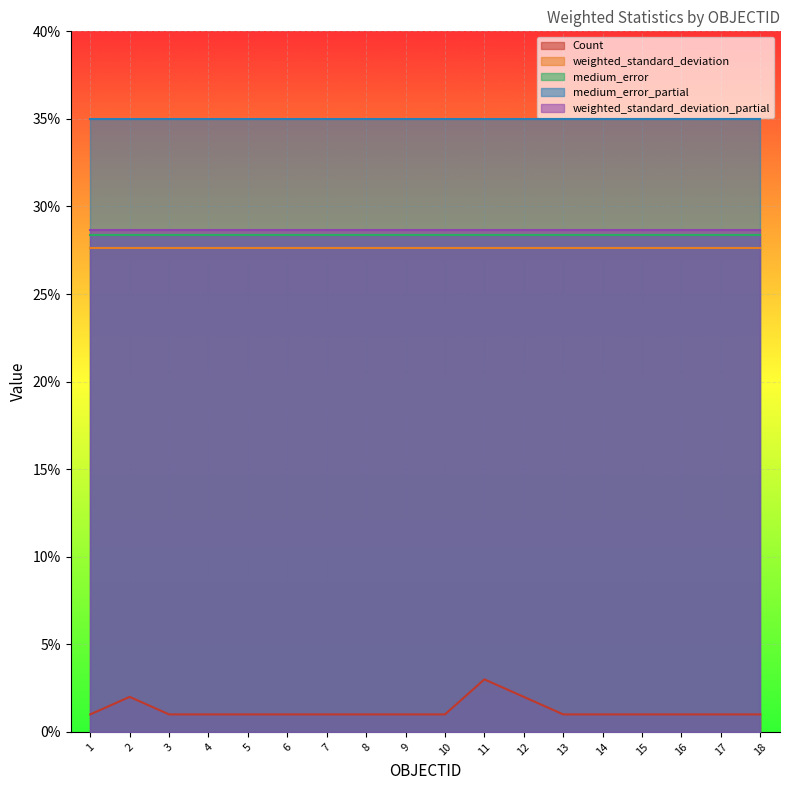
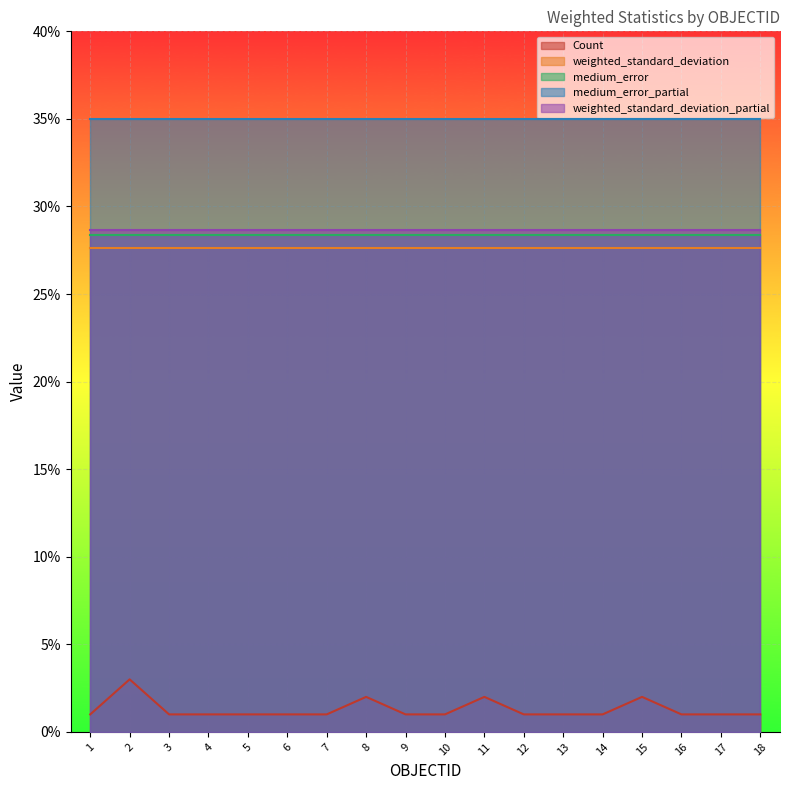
  {
    "Count": {
      "1": "1%",
-     "2": "2%",
+     "2": "3%",
      "3": "1%",
      "4": "1%",
      "5": "1%",
      "6": "1%",
      "7": "1%",
-     "8": "1%",
+     "8": "2%",
      "9": "1%",
      "10": "1%",
-     "11": "3%",
-     "12": "2%",
+     "11": "2%",
+     "12": "1%",
      "13": "1%",
      "14": "1%",
-     "15": "1%",
+     "15": "2%",
      "16": "1%",
      "17": "1%",
      "18": "1%"
    },
    "weighted_standard_deviation": {
      "1": "27.6%",
      "2": "27.6%",
      "3": "27.6%",
      "4": "27.6%",
      "5": "27.6%",
      "6": "27.6%",
      "7": "27.6%",
      "8": "27.6%",
      "9": "27.6%",
      "10": "27.6%",
      "11": "27.6%",
      "12": "27.6%",
      "13": "27.6%",
      "14": "27.6%",
      "15": "27.6%",
      "16": "27.6%",
      "17": "27.6%",
      "18": "27.6%"
    },
    "medium_error": {
      "1": "28.4%",
      "2": "28.4%",
      "3": "28.4%",
      "4": "28.4%",
      "5": "28.4%",
      "6": "28.4%",
      "7": "28.4%",
      "8": "28.4%",
      "9": "28.4%",
      "10": "28.4%",
      "11": "28.4%",
      "12": "28.4%",
      "13": "28.4%",
      "14": "28.4%",
      "15": "28.4%",
      "16": "28.4%",
      "17": "28.4%",
      "18": "28.4%"
    },
    "medium_error_partial": {
      "1": "35%",
      "2": "35%",
      "3": "35%",
      "4": "35%",
      "5": "35%",
      "6": "35%",
      "7": "35%",
      "8": "35%",
      "9": "35%",
      "10": "35%",
      "11": "35%",
      "12": "35%",
      "13": "35%",
      "14": "35%",
      "15": "35%",
      "16": "35%",
      "17": "35%",
      "18": "35%"
    },
    "weighted_standard_deviation_partial": {
      "1": "28.7%",
      "2": "28.7%",
      "3": "28.7%",
      "4": "28.7%",
      "5": "28.7%",
      "6": "28.7%",
      "7": "28.7%",
      "8": "28.7%",
      "9": "28.7%",
      "10": "28.7%",
      "11": "28.7%",
      "12": "28.7%",
      "13": "28.7%",
      "14": "28.7%",
      "15": "28.7%",
      "16": "28.7%",
      "17": "28.7%",
      "18": "28.7%"
    }
  }
